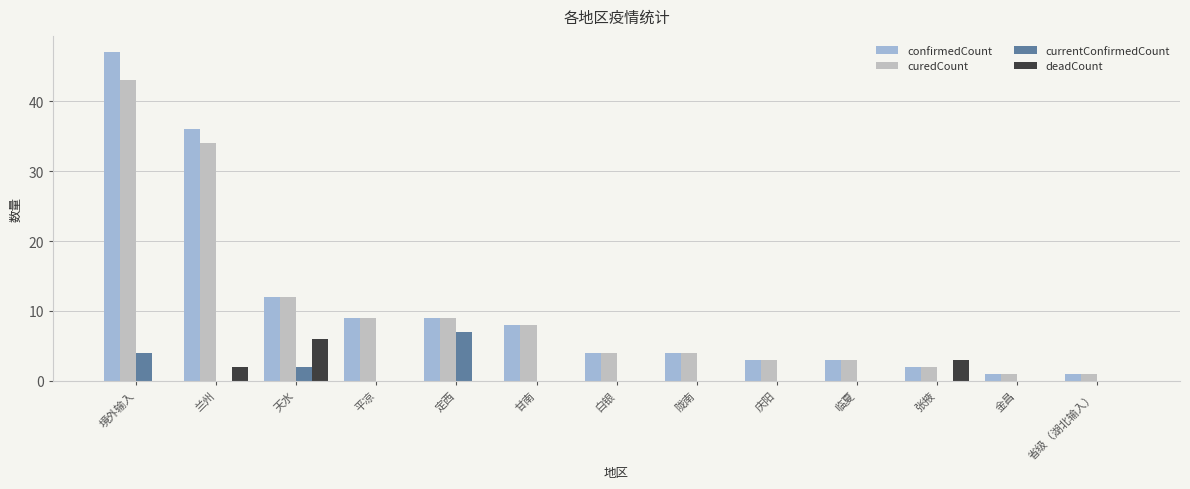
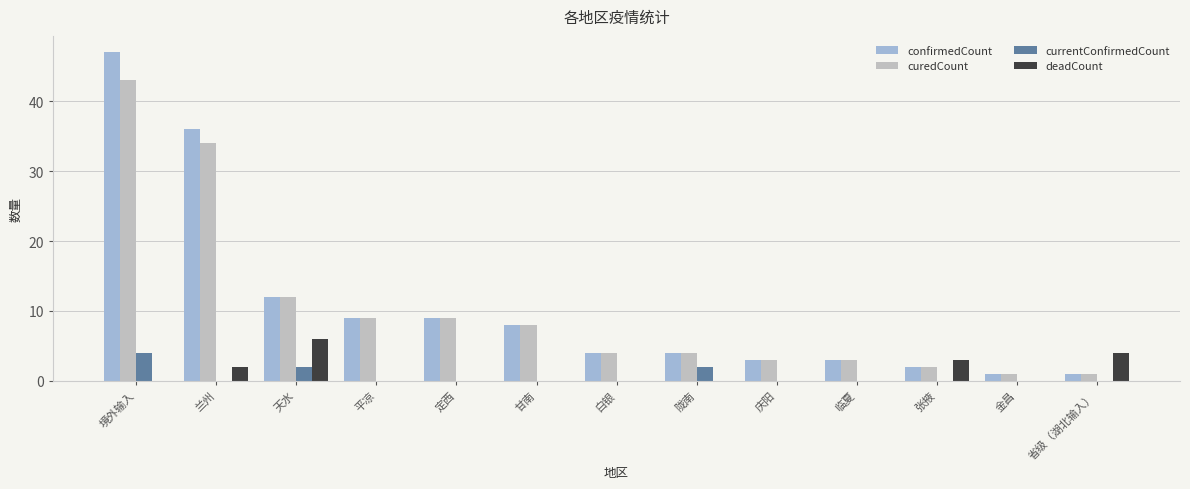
  {
    "currentConfirmedCount": {
      "境外输入": 4,
      "兰州": 0,
      "天水": 2,
      "平凉": 0,
-     "定西": 7,
+     "定西": 0,
      "甘南": 0,
      "白银": 0,
-     "陇南": 0,
+     "陇南": 2,
      "庆阳": 0,
      "临夏": 0,
      "张掖": 0,
      "金昌": 0,
      "省级（湖北输入）": 0
    },
    "deadCount": {
      "境外输入": 0,
      "兰州": 2,
      "天水": 6,
      "平凉": 0,
      "定西": 0,
      "甘南": 0,
      "白银": 0,
      "陇南": 0,
      "庆阳": 0,
      "临夏": 0,
      "张掖": 3,
      "金昌": 0,
-     "省级（湖北输入）": 0
+     "省级（湖北输入）": 4
    }
  }
